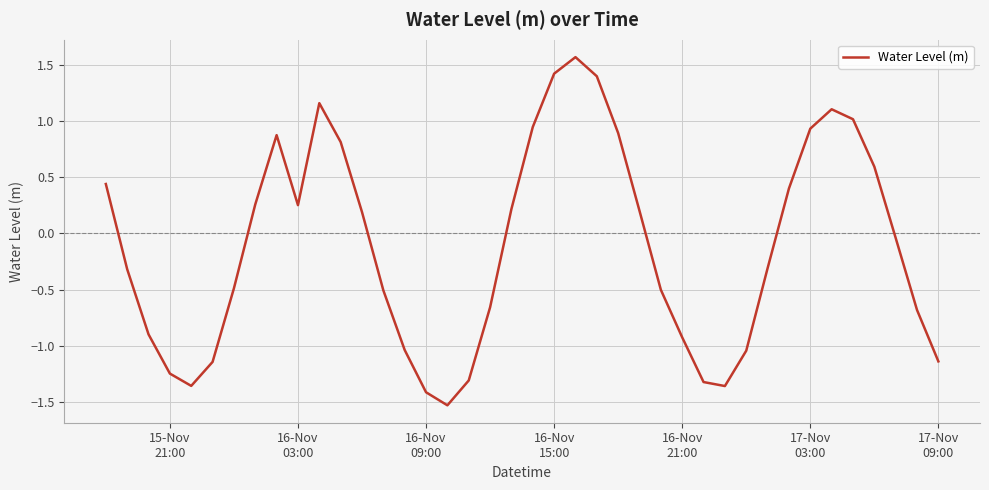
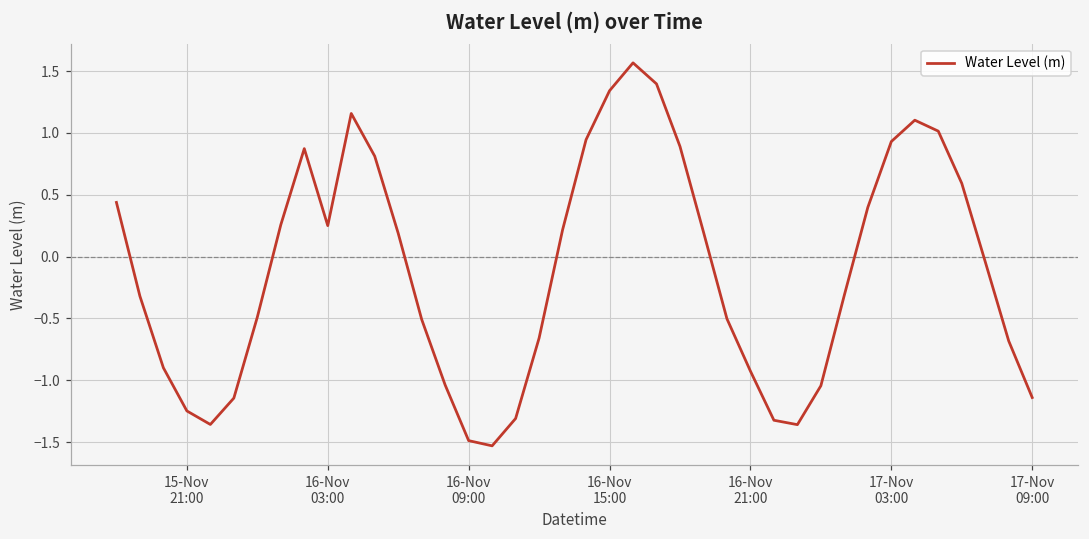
  {
    "15-Nov 21:00": -1.25,
    "16-Nov 03:00": 0.25,
-   "16-Nov 09:00": -1.41,
-   "16-Nov 15:00": 1.42,
+   "16-Nov 09:00": -1.49,
+   "16-Nov 15:00": 1.34,
    "16-Nov 21:00": -0.93,
    "17-Nov 03:00": 0.93,
    "17-Nov 09:00": -1.14
  }
